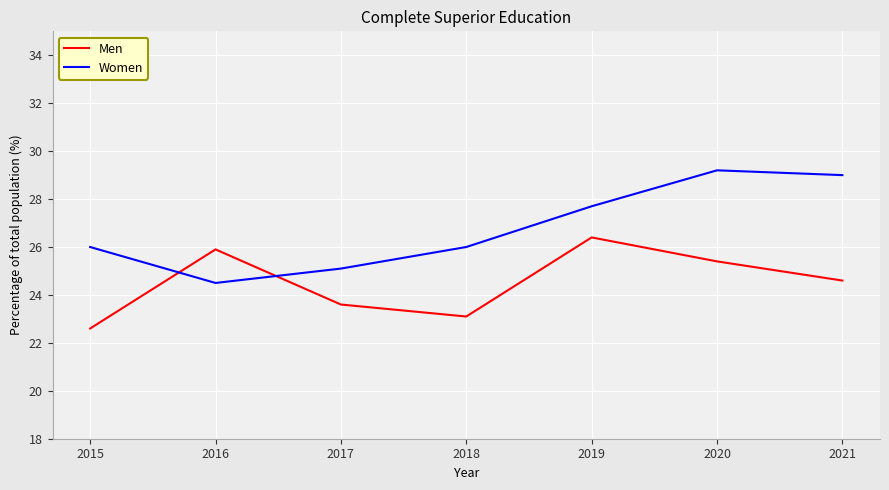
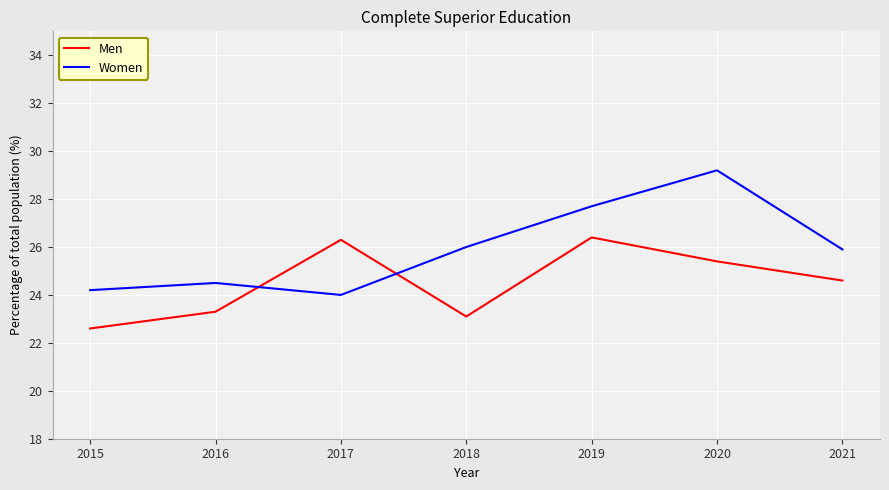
  {
    "Men": {
      "2015": 22.6,
-     "2016": 25.9,
-     "2017": 23.6,
+     "2016": 23.3,
+     "2017": 26.3,
      "2018": 23.1,
      "2019": 26.4,
      "2020": 25.4,
      "2021": 24.6
    },
    "Women": {
-     "2015": 26.0,
+     "2015": 24.2,
      "2016": 24.5,
-     "2017": 25.1,
+     "2017": 24.0,
      "2018": 26.0,
      "2019": 27.7,
      "2020": 29.2,
-     "2021": 29.0
+     "2021": 25.9
    }
  }
